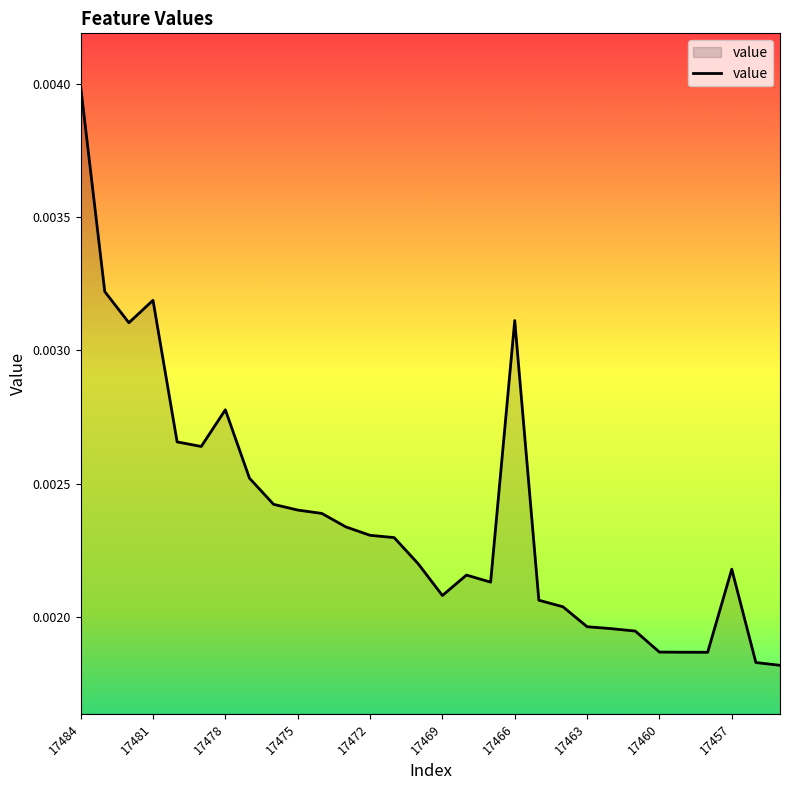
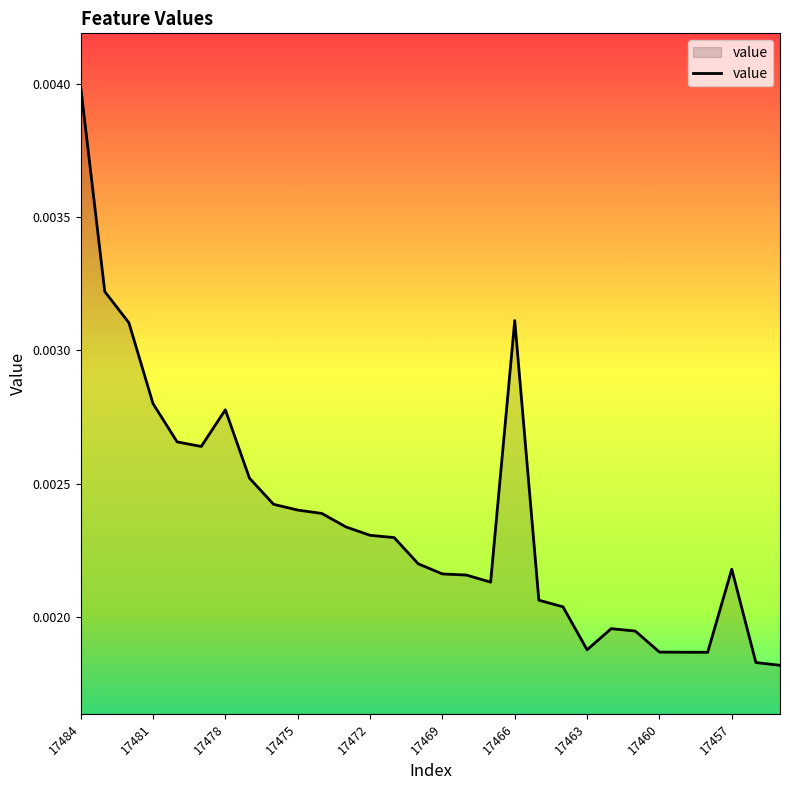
  {
    "17484": 0.00399,
-   "17481": 0.00319,
+   "17481": 0.00280,
    "17478": 0.00278,
    "17475": 0.00240,
    "17472": 0.00231,
-   "17469": 0.00208,
+   "17469": 0.00216,
    "17466": 0.00311,
-   "17463": 0.00196,
+   "17463": 0.00188,
    "17460": 0.00187,
    "17457": 0.00218
  }
